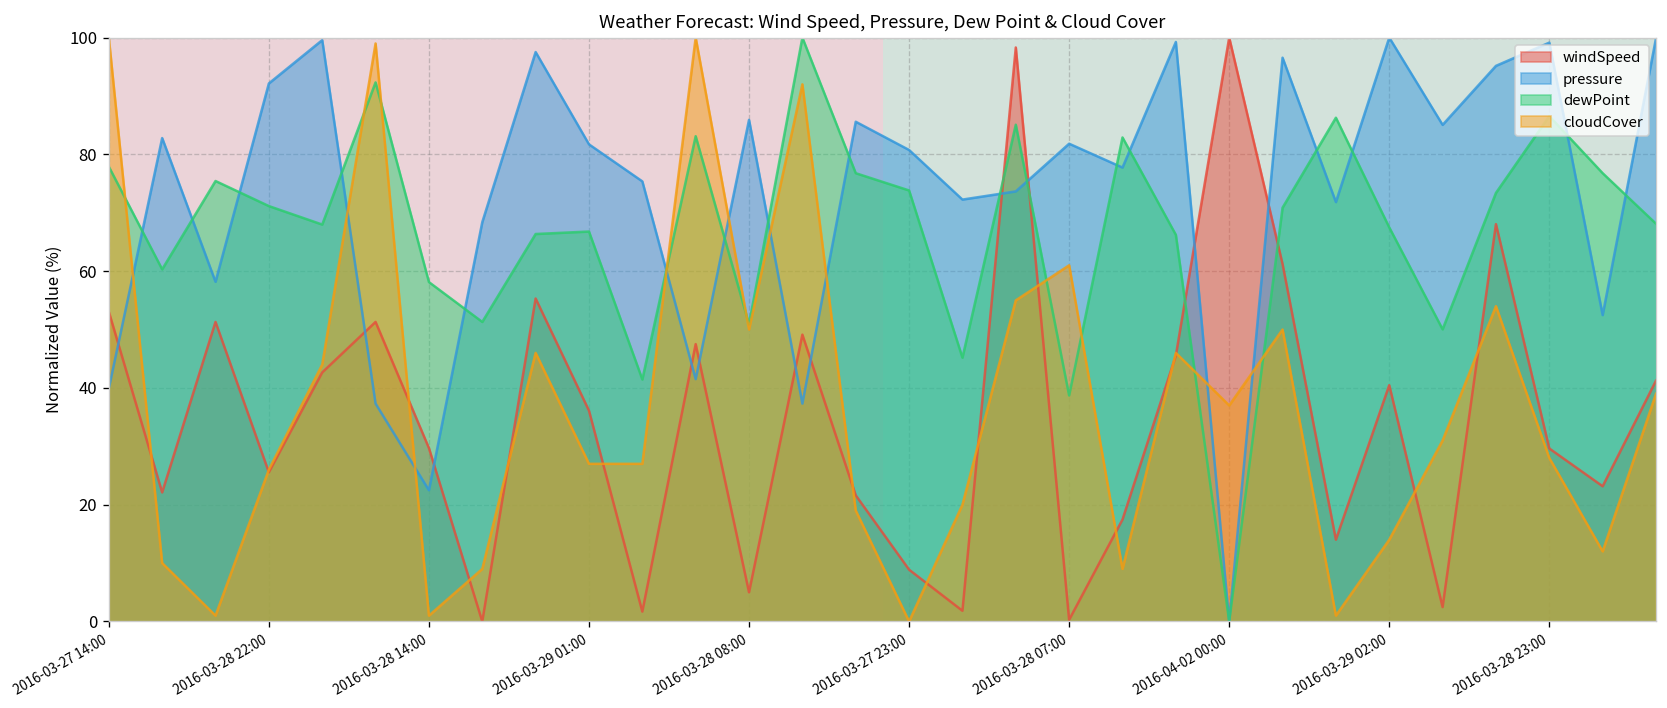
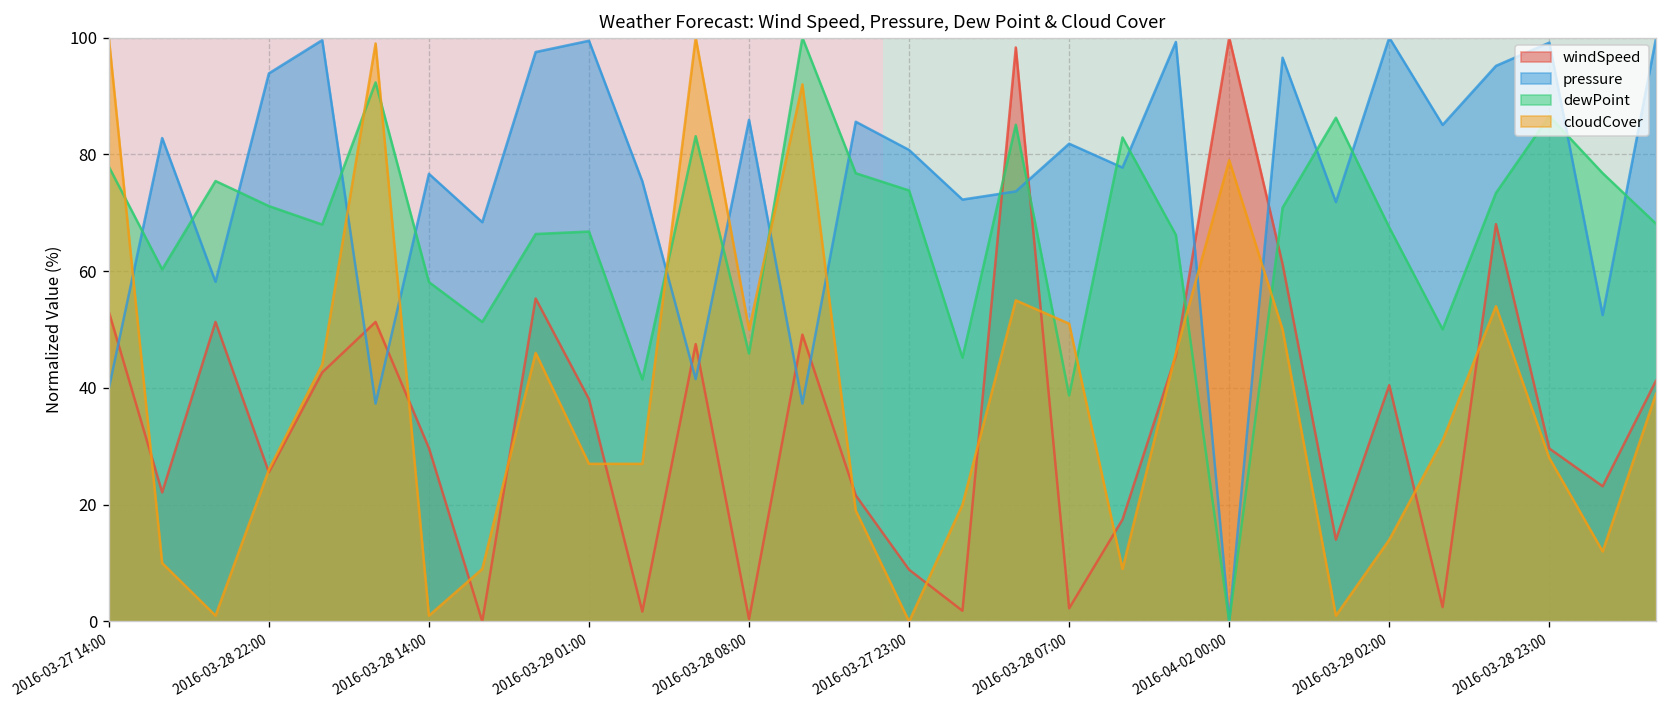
  {
    "windSpeed": {
      "2016-03-27 14:00": 53,
      "2016-03-28 14:00": 30,
-     "2016-03-29 01:00": 36,
-     "2016-03-28 08:00": 5,
+     "2016-03-29 01:00": 38,
+     "2016-03-28 08:00": 0,
      "2016-03-27 23:00": 9,
-     "2016-03-28 07:00": 0,
+     "2016-03-28 07:00": 2,
      "2016-04-02 00:00": 100,
      "2016-03-29 02:00": 40,
      "2016-03-28 23:00": 30
    },
    "pressure": {
      "2016-03-27 14:00": 40,
-     "2016-03-28 22:00": 92,
-     "2016-03-28 14:00": 22,
-     "2016-03-29 01:00": 82,
+     "2016-03-28 22:00": 94,
+     "2016-03-28 14:00": 77,
+     "2016-03-29 01:00": 99,
      "2016-03-28 08:00": 86,
      "2016-03-27 23:00": 81,
      "2016-03-28 07:00": 82,
      "2016-03-29 02:00": 100,
      "2016-03-28 23:00": 99
    },
    "dewPoint": {
      "2016-03-27 14:00": 78,
      "2016-03-28 22:00": 71,
      "2016-03-28 14:00": 58,
      "2016-03-29 01:00": 67,
-     "2016-03-28 08:00": 51,
+     "2016-03-28 08:00": 46,
      "2016-03-27 23:00": 74,
      "2016-03-28 07:00": 39,
      "2016-03-29 02:00": 67
    },
    "cloudCover": {
      "2016-03-27 14:00": 100,
      "2016-03-28 14:00": 1,
      "2016-03-29 01:00": 27,
      "2016-03-28 08:00": 50,
      "2016-03-27 23:00": 0,
-     "2016-03-28 07:00": 61,
-     "2016-04-02 00:00": 37,
+     "2016-03-28 07:00": 51,
+     "2016-04-02 00:00": 79,
      "2016-03-29 02:00": 14,
      "2016-03-28 23:00": 28
    }
  }
